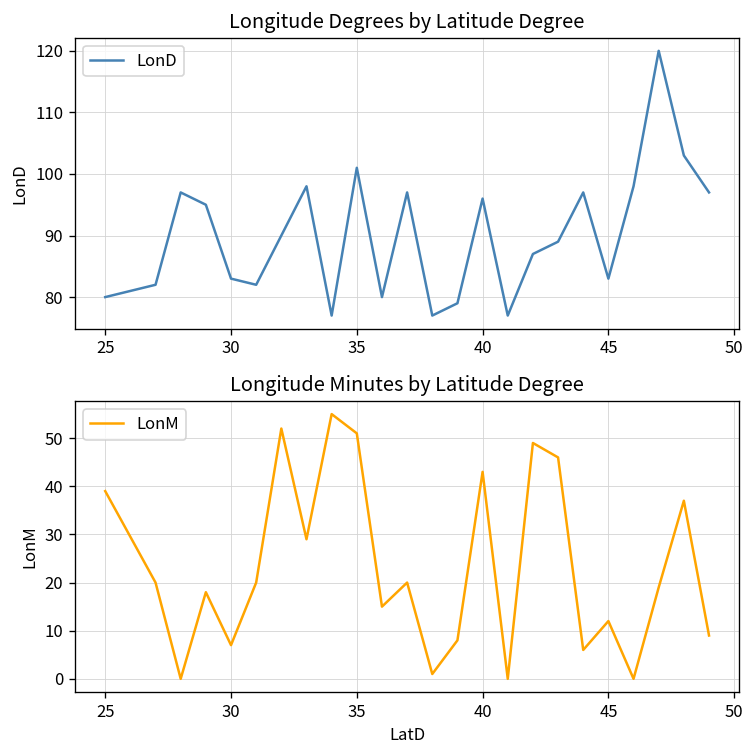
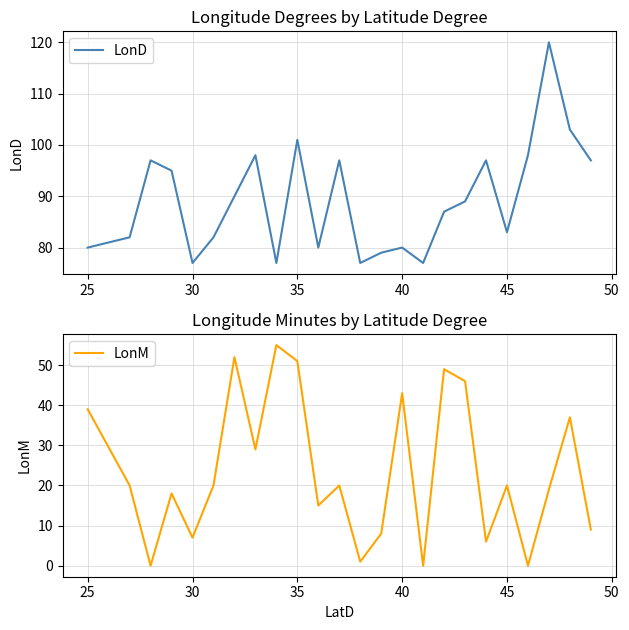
  {
    "Longitude Degrees by Latitude Degree": {
      "25": 80,
-     "30": 83,
+     "30": 77,
      "35": 101,
-     "40": 96,
+     "40": 80,
      "45": 83
    },
    "Longitude Minutes by Latitude Degree": {
      "25": 39,
      "30": 7,
      "35": 51,
      "40": 43,
-     "45": 12
+     "45": 20
    }
  }
